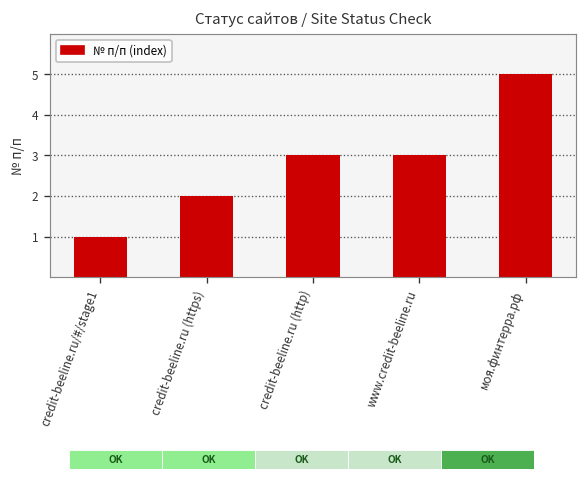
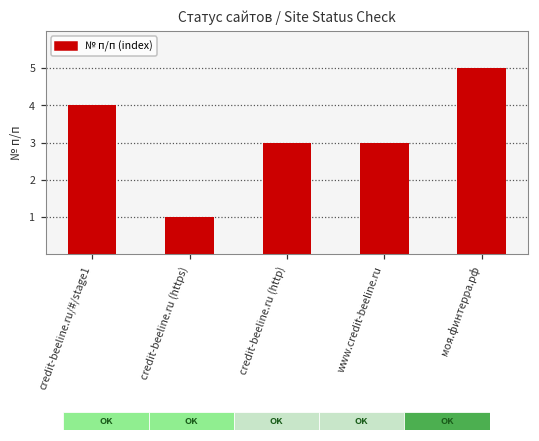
  {
-   "credit-beeline.ru/#/stage1": 1,
-   "credit-beeline.ru (https)": 2,
+   "credit-beeline.ru/#/stage1": 4,
+   "credit-beeline.ru (https)": 1,
    "credit-beeline.ru (http)": 3,
    "www.credit-beeline.ru": 3,
    "моя.финтерра.рф": 5
  }
